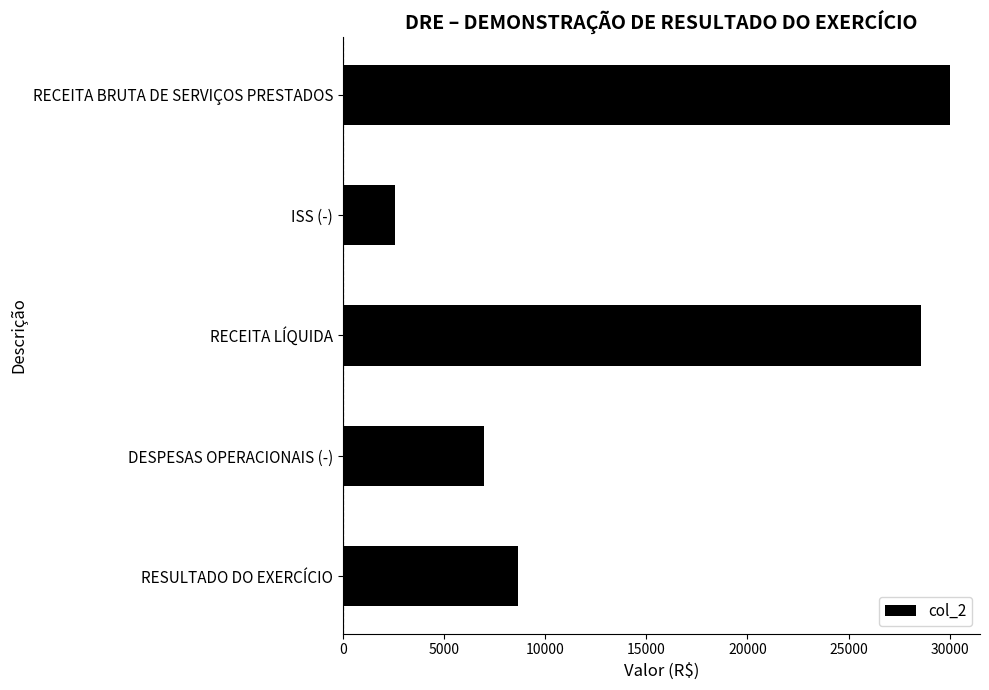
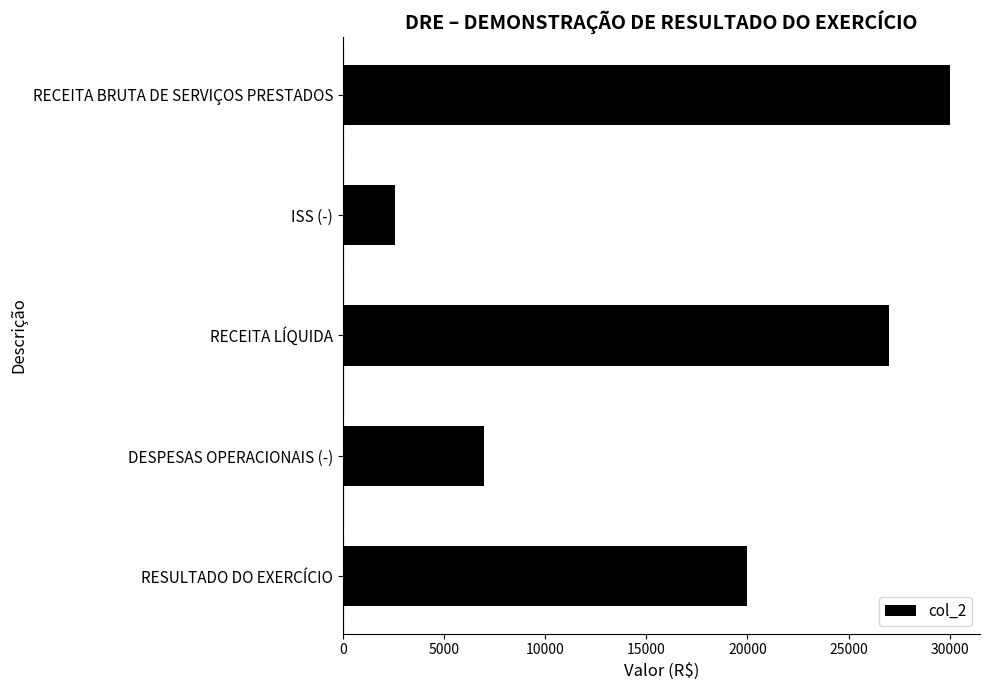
  {
    "RECEITA BRUTA DE SERVIÇOS PRESTADOS": 30000,
    "ISS (-)": 2600,
-   "RECEITA LÍQUIDA": 28600,
+   "RECEITA LÍQUIDA": 27000,
    "DESPESAS OPERACIONAIS (-)": 7000,
-   "RESULTADO DO EXERCÍCIO": 8700
+   "RESULTADO DO EXERCÍCIO": 20000
  }
